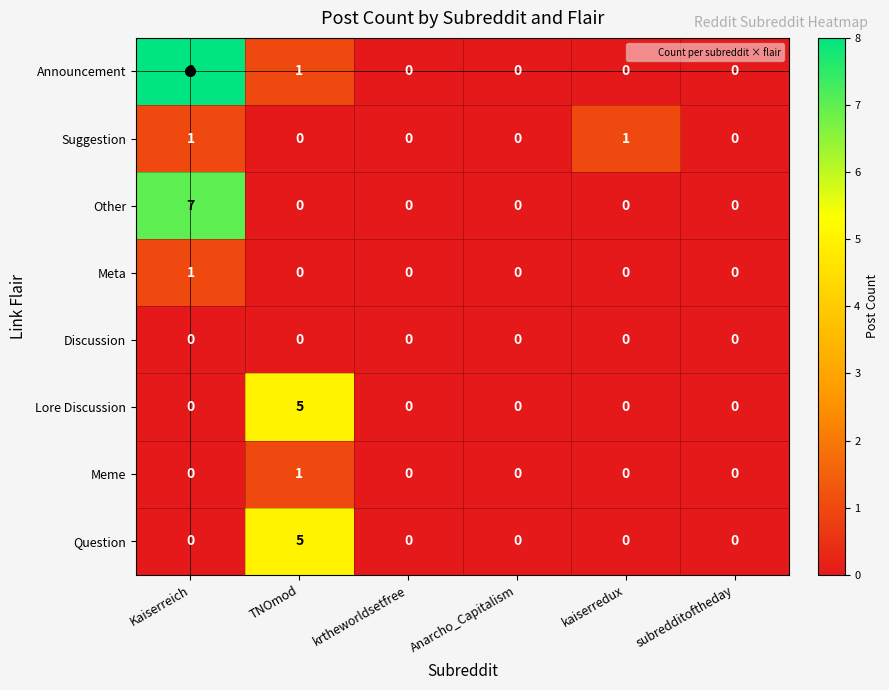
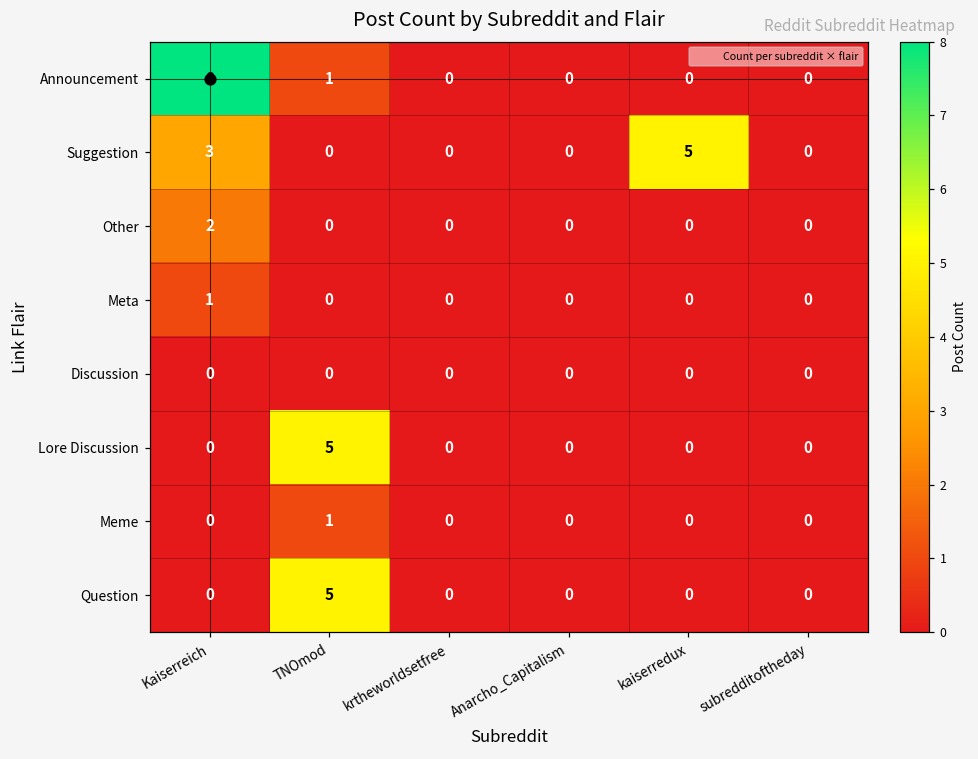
  {
    "Announcement": {
      "TNOmod": 1,
      "krtheworldsetfree": 0,
      "Anarcho_Capitalism": 0,
      "kaiserredux": 0,
      "subredditoftheday": 0
    },
    "Suggestion": {
-     "Kaiserreich": 1,
+     "Kaiserreich": 3,
      "TNOmod": 0,
      "krtheworldsetfree": 0,
      "Anarcho_Capitalism": 0,
-     "kaiserredux": 1,
+     "kaiserredux": 5,
      "subredditoftheday": 0
    },
    "Other": {
-     "Kaiserreich": 7,
+     "Kaiserreich": 2,
      "TNOmod": 0,
      "krtheworldsetfree": 0,
      "Anarcho_Capitalism": 0,
      "kaiserredux": 0,
      "subredditoftheday": 0
    },
    "Meta": {
      "Kaiserreich": 1,
      "TNOmod": 0,
      "krtheworldsetfree": 0,
      "Anarcho_Capitalism": 0,
      "kaiserredux": 0,
      "subredditoftheday": 0
    },
    "Discussion": {
      "Kaiserreich": 0,
      "TNOmod": 0,
      "krtheworldsetfree": 0,
      "Anarcho_Capitalism": 0,
      "kaiserredux": 0,
      "subredditoftheday": 0
    },
    "Lore Discussion": {
      "Kaiserreich": 0,
      "TNOmod": 5,
      "krtheworldsetfree": 0,
      "Anarcho_Capitalism": 0,
      "kaiserredux": 0,
      "subredditoftheday": 0
    },
    "Meme": {
      "Kaiserreich": 0,
      "TNOmod": 1,
      "krtheworldsetfree": 0,
      "Anarcho_Capitalism": 0,
      "kaiserredux": 0,
      "subredditoftheday": 0
    },
    "Question": {
      "Kaiserreich": 0,
      "TNOmod": 5,
      "krtheworldsetfree": 0,
      "Anarcho_Capitalism": 0,
      "kaiserredux": 0,
      "subredditoftheday": 0
    }
  }
